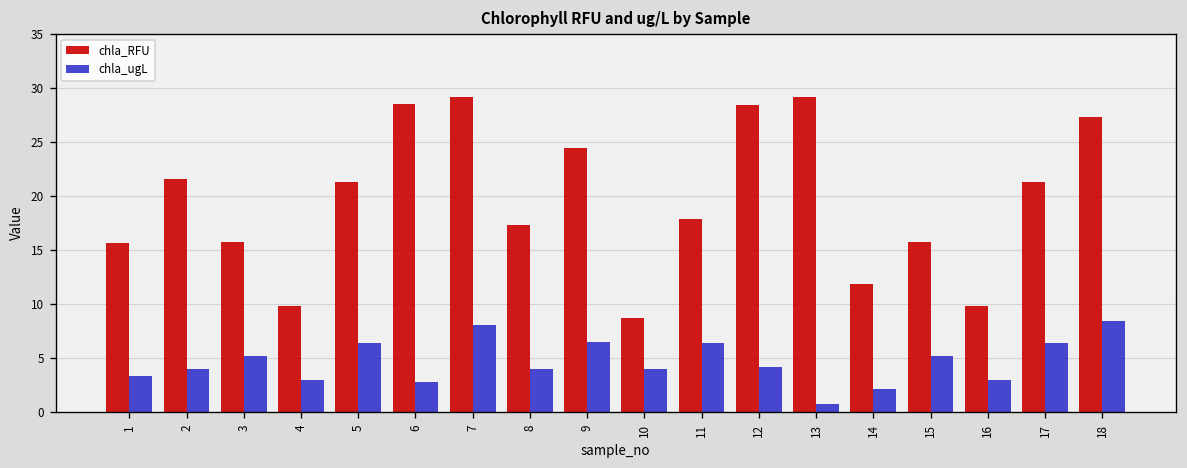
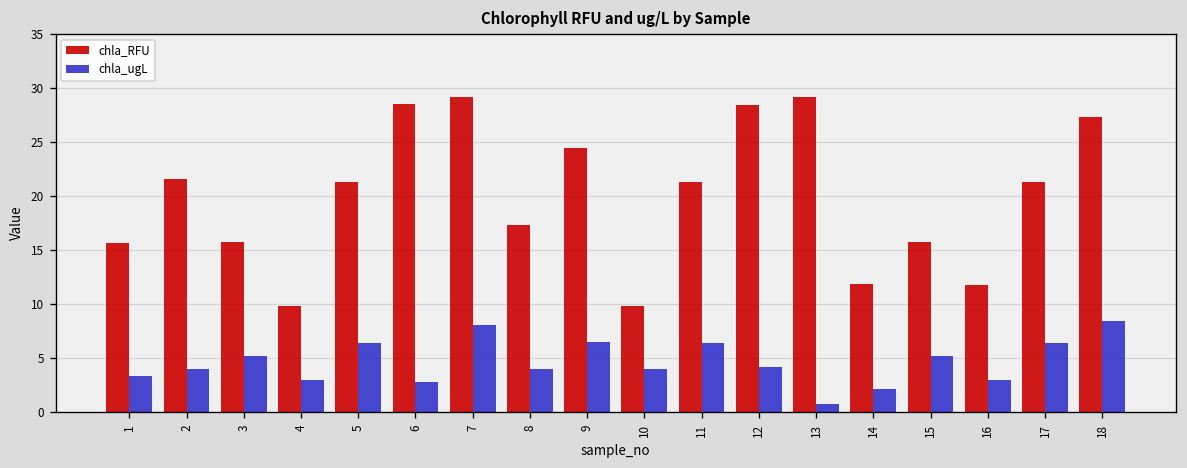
  {
    "chla_RFU": {
      "1": 16,
      "2": 22,
      "3": 16,
      "4": 10,
      "5": 21,
      "6": 29,
      "7": 29,
      "8": 17,
      "9": 24,
-     "10": 9,
-     "11": 18,
+     "10": 10,
+     "11": 21,
      "12": 28,
      "13": 29,
      "14": 12,
      "15": 16,
-     "16": 10,
+     "16": 12,
      "17": 21,
      "18": 27
    },
    "chla_ugL": {
      "1": 3,
      "2": 4,
      "3": 5,
      "4": 3,
      "5": 6,
      "6": 3,
      "7": 8,
      "8": 4,
      "9": 7,
      "10": 4,
      "11": 6,
      "12": 4,
      "13": 1,
      "14": 2,
      "15": 5,
      "16": 3,
      "17": 6,
      "18": 8
    }
  }
